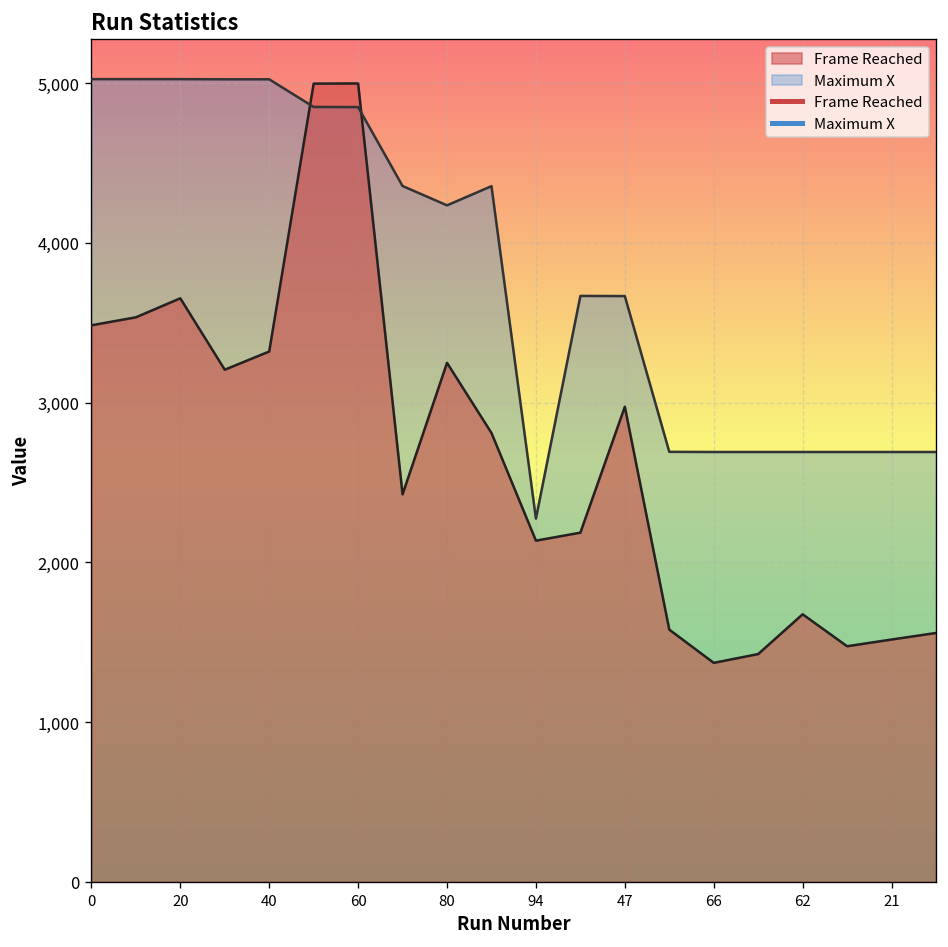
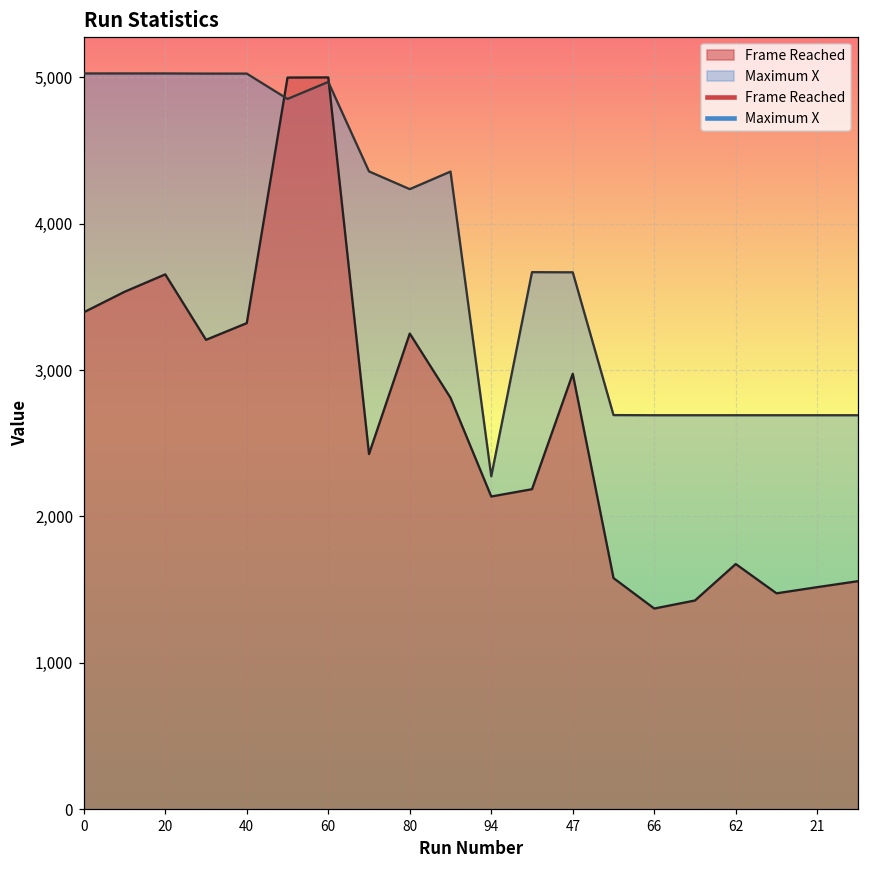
  {
    "Frame Reached": {
-     "0": "3,480",
+     "0": "3,390",
      "20": "3,650",
      "40": "3,320",
      "60": "5,000",
      "80": "3,250",
      "94": "2,140",
      "47": "2,970",
      "66": "1,370",
      "62": "1,680",
      "21": "1,520"
    },
    "Maximum X": {
      "0": "5,030",
      "20": "5,030",
      "40": "5,020",
-     "60": "4,850",
+     "60": "4,970",
      "80": "4,240",
      "94": "2,270",
      "47": "3,670",
      "66": "2,690",
      "62": "2,690",
      "21": "2,690"
    }
  }
